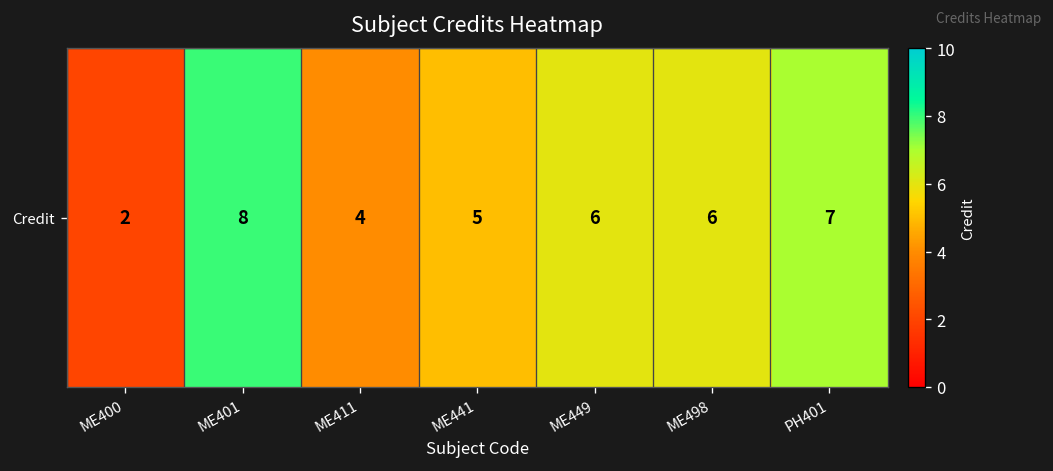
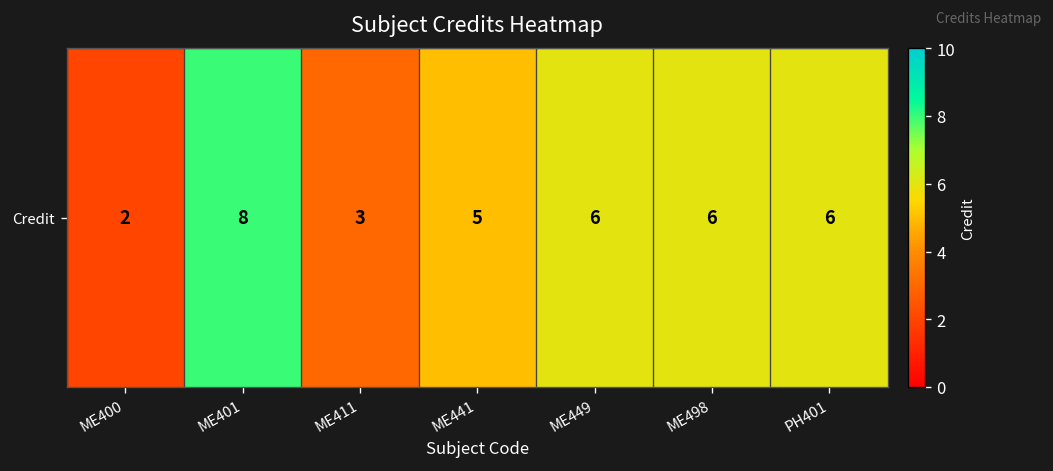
  {
    "Credit": {
      "ME400": 2,
      "ME401": 8,
-     "ME411": 4,
+     "ME411": 3,
      "ME441": 5,
      "ME449": 6,
      "ME498": 6,
-     "PH401": 7
+     "PH401": 6
    }
  }
